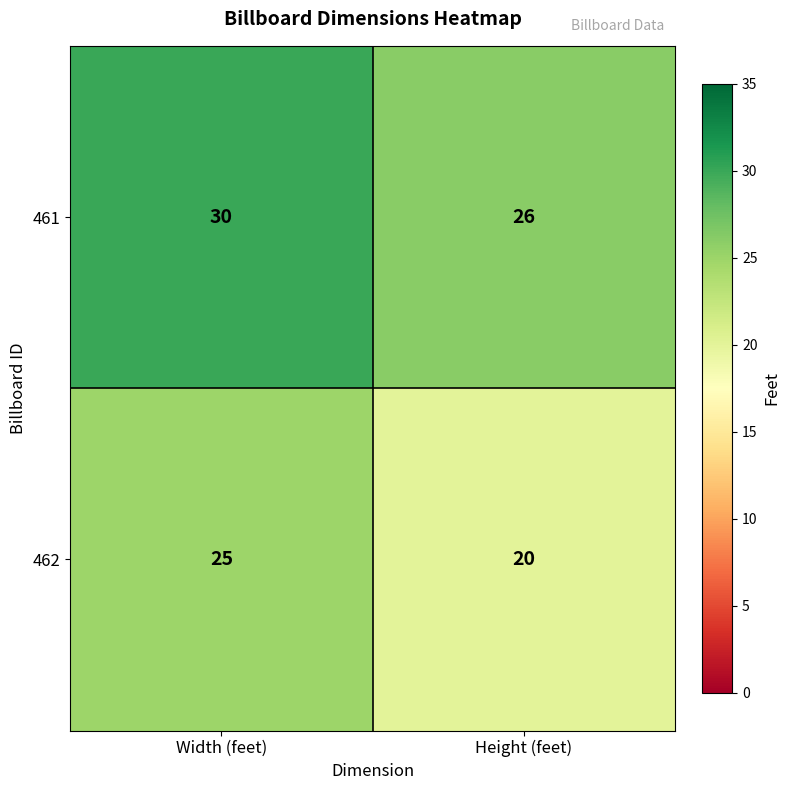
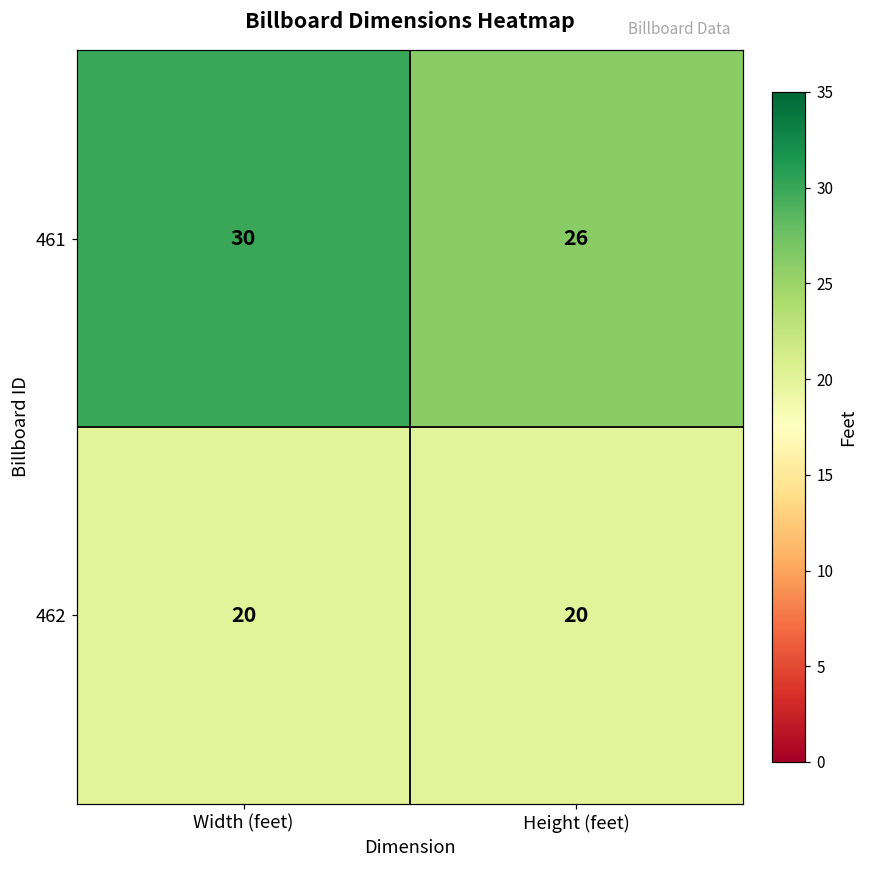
  {
    "461": {
      "Width (feet)": 30,
      "Height (feet)": 26
    },
    "462": {
-     "Width (feet)": 25,
+     "Width (feet)": 20,
      "Height (feet)": 20
    }
  }
